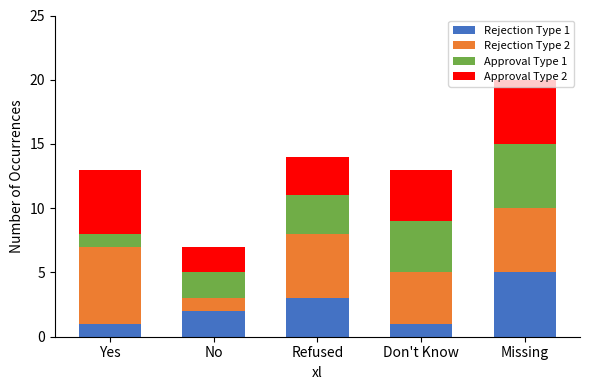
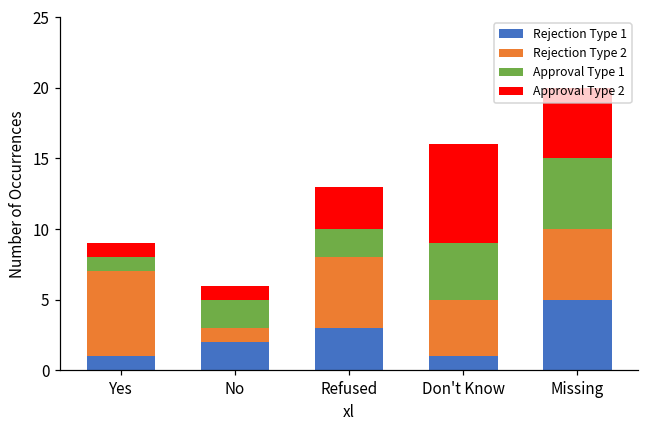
  {
    "Rejection Type 1": {
      "Yes": 1,
      "No": 2,
      "Refused": 3,
      "Don't Know": 1,
      "Missing": 5
    },
    "Rejection Type 2": {
      "Yes": 6,
      "No": 1,
      "Refused": 5,
      "Don't Know": 4,
      "Missing": 5
    },
    "Approval Type 1": {
      "Yes": 1,
      "No": 2,
-     "Refused": 3,
+     "Refused": 2,
      "Don't Know": 4,
      "Missing": 5
    },
    "Approval Type 2": {
-     "Yes": 5,
-     "No": 2,
+     "Yes": 1,
+     "No": 1,
      "Refused": 3,
-     "Don't Know": 4
+     "Don't Know": 7
    }
  }
